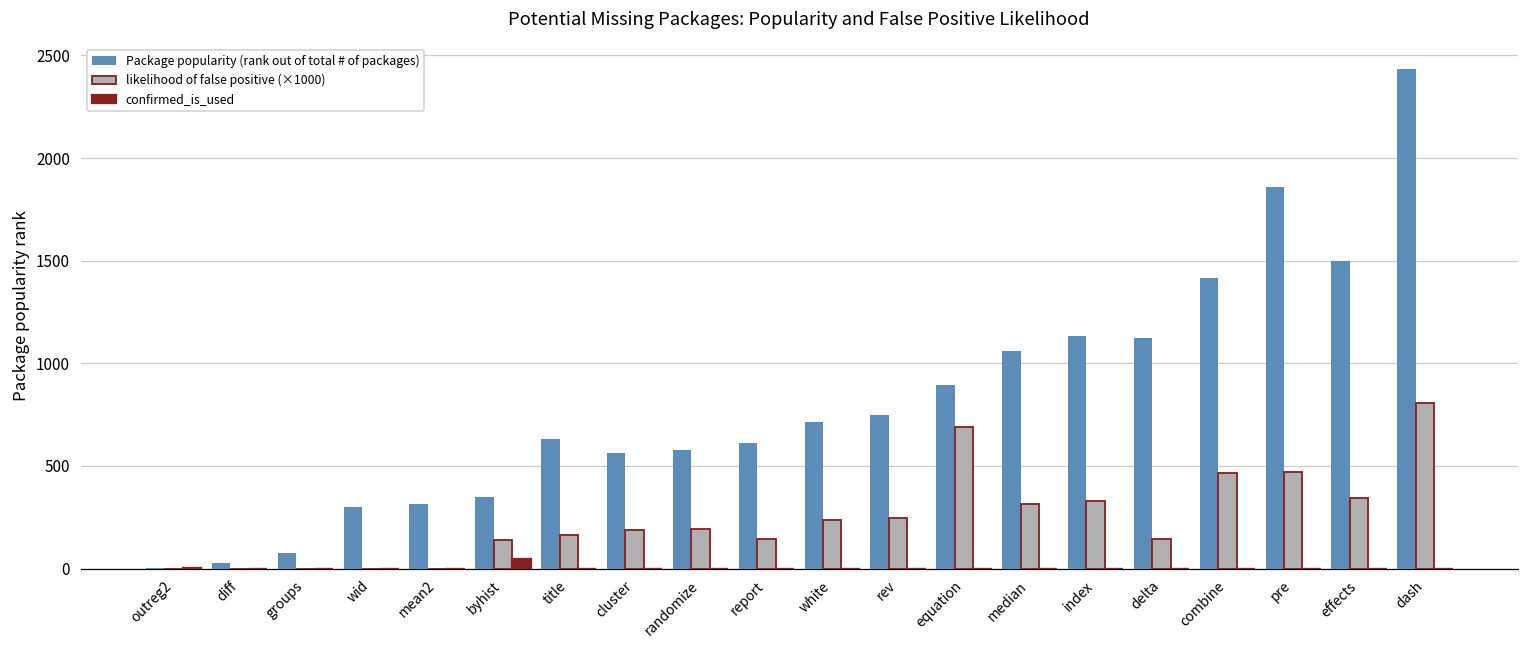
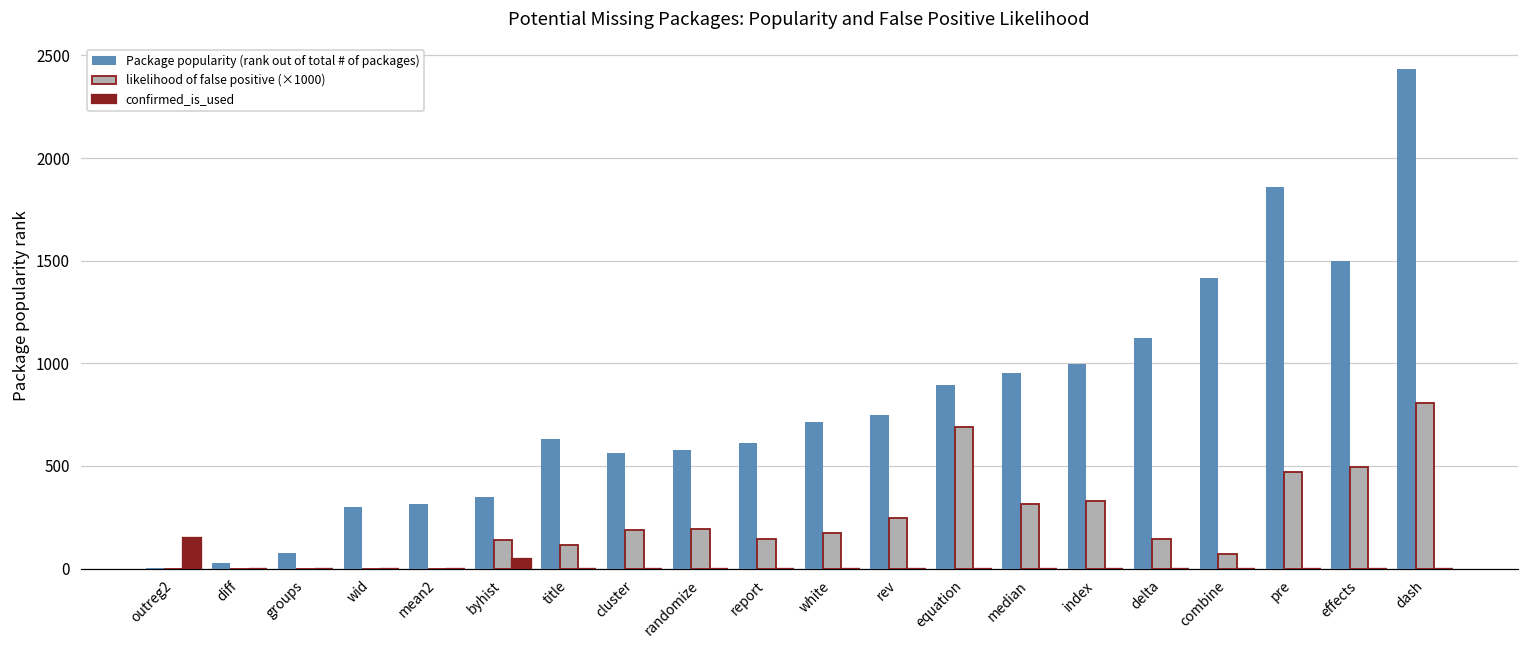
  {
    "Package popularity (rank out of total # of packages)": {
      "diff": 30,
      "groups": 80,
      "wid": 300,
      "mean2": 320,
      "byhist": 350,
      "title": 630,
      "cluster": 560,
      "randomize": 580,
      "report": 610,
      "white": 710,
      "rev": 750,
      "equation": 890,
-     "median": 1060,
-     "index": 1130,
+     "median": 960,
+     "index": 1000,
      "delta": 1130,
      "combine": 1410,
      "pre": 1860,
      "effects": 1500,
      "dash": 2440
    },
    "likelihood of false positive (×1000)": {
      "outreg2": 0,
      "diff": 0,
      "groups": 0,
      "wid": 0,
      "mean2": 0,
      "byhist": 140,
-     "title": 160,
+     "title": 120,
      "cluster": 190,
      "randomize": 190,
      "report": 140,
-     "white": 240,
+     "white": 170,
      "rev": 250,
      "equation": 690,
      "median": 320,
      "index": 330,
      "delta": 150,
-     "combine": 470,
+     "combine": 70,
      "pre": 470,
-     "effects": 350,
+     "effects": 490,
      "dash": 810
    },
    "confirmed_is_used": {
-     "outreg2": 0,
+     "outreg2": 150,
      "diff": 0,
      "groups": 0,
      "wid": 0,
      "mean2": 0,
      "byhist": 50,
      "title": 0,
      "cluster": 0,
      "randomize": 0,
      "report": 0,
      "white": 0,
      "rev": 0,
      "equation": 0,
      "median": 0,
      "index": 0,
      "delta": 0,
      "combine": 0,
      "pre": 0,
      "effects": 0,
      "dash": 0
    }
  }
